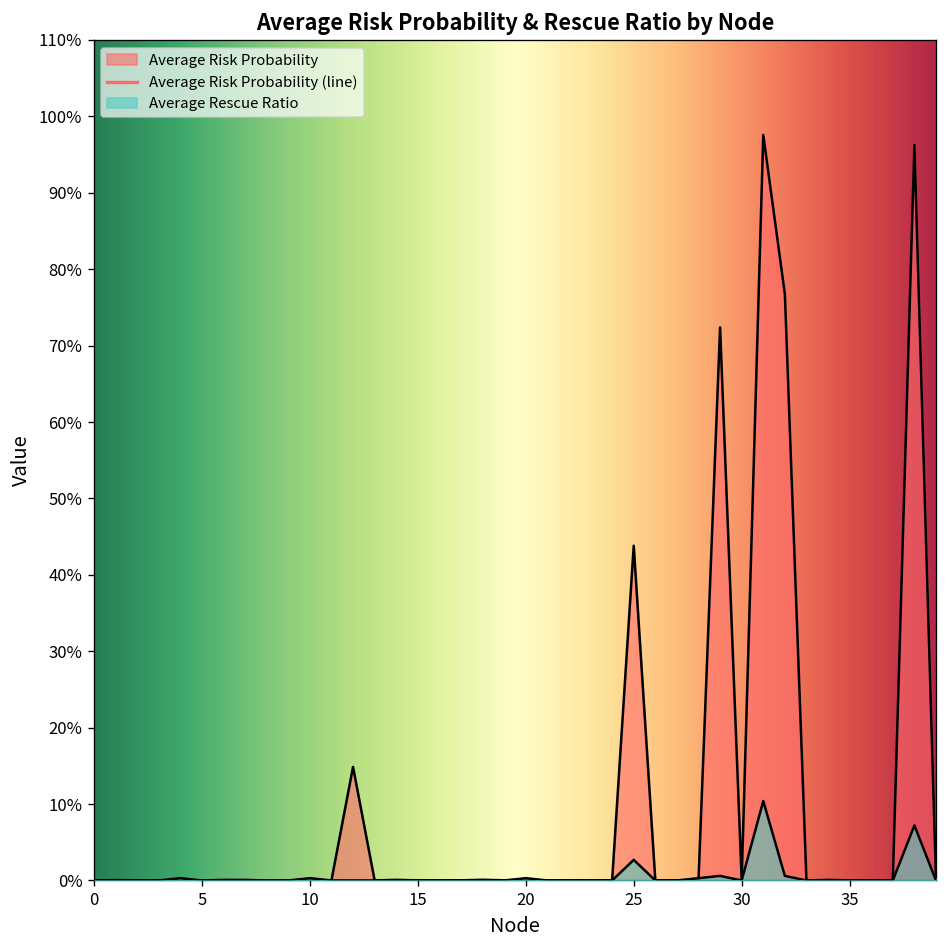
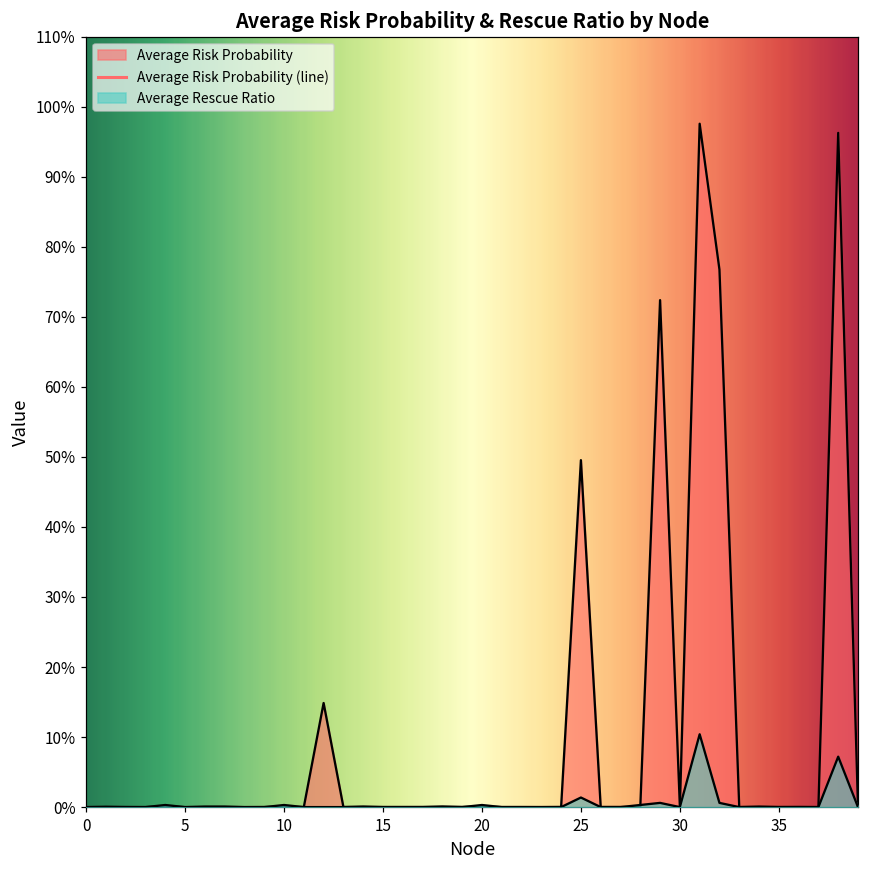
  {
    "Average Risk Probability": {
-     "25": "44%"
+     "25": "50%"
    },
    "Average Rescue Ratio": {
-     "25": "3%"
+     "25": "1%"
    }
  }
